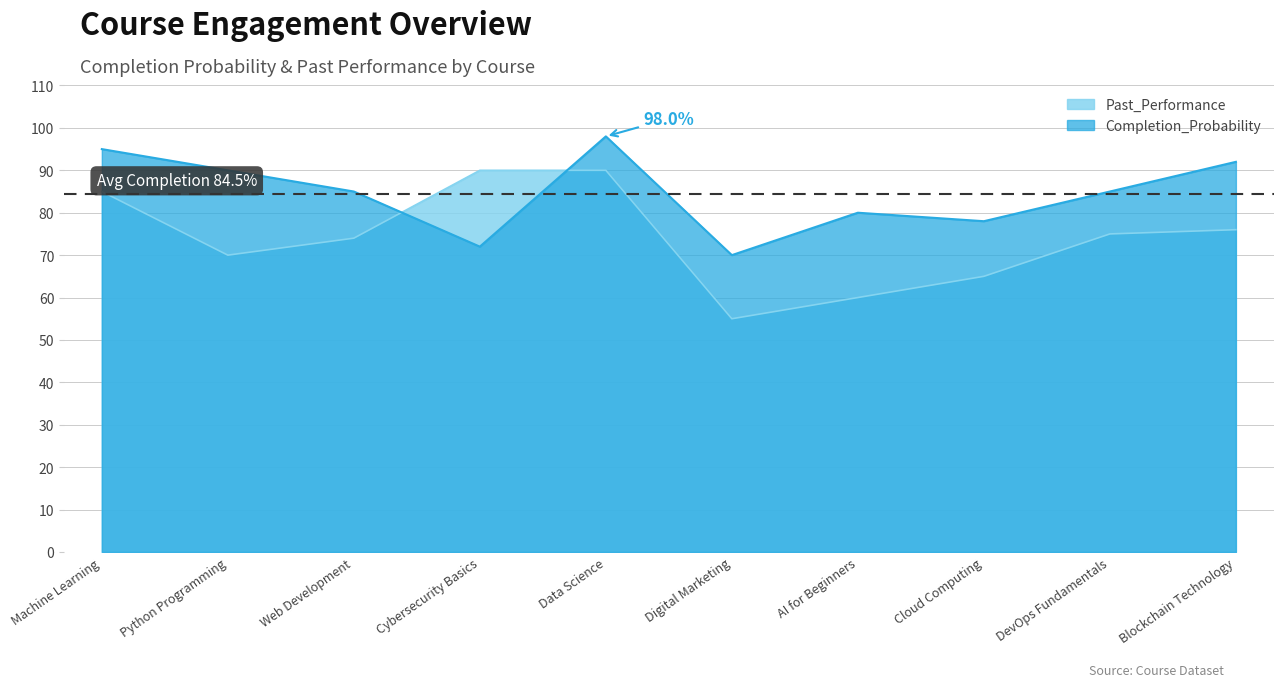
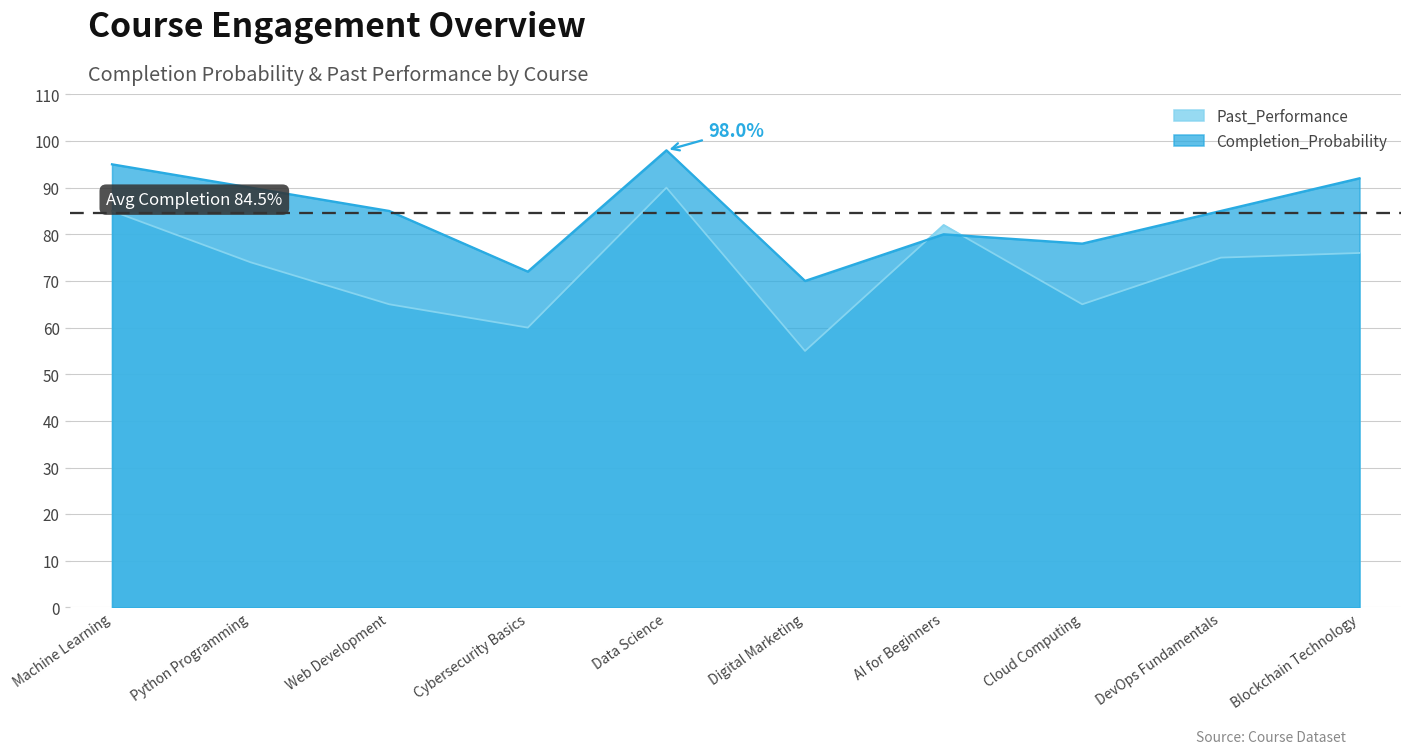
  {
    "Past_Performance": {
-     "Python Programming": "70",
-     "Web Development": "74",
-     "Cybersecurity Basics": "90",
+     "Python Programming": "74",
+     "Web Development": "65",
+     "Cybersecurity Basics": "60",
      "Data Science": "90",
      "Digital Marketing": "55",
-     "AI for Beginners": "60",
+     "AI for Beginners": "82",
      "Cloud Computing": "65",
      "DevOps Fundamentals": "75",
      "Blockchain Technology": "76"
    },
    "Completion_Probability": {
      "Data Science": "98.0%"
    }
  }
